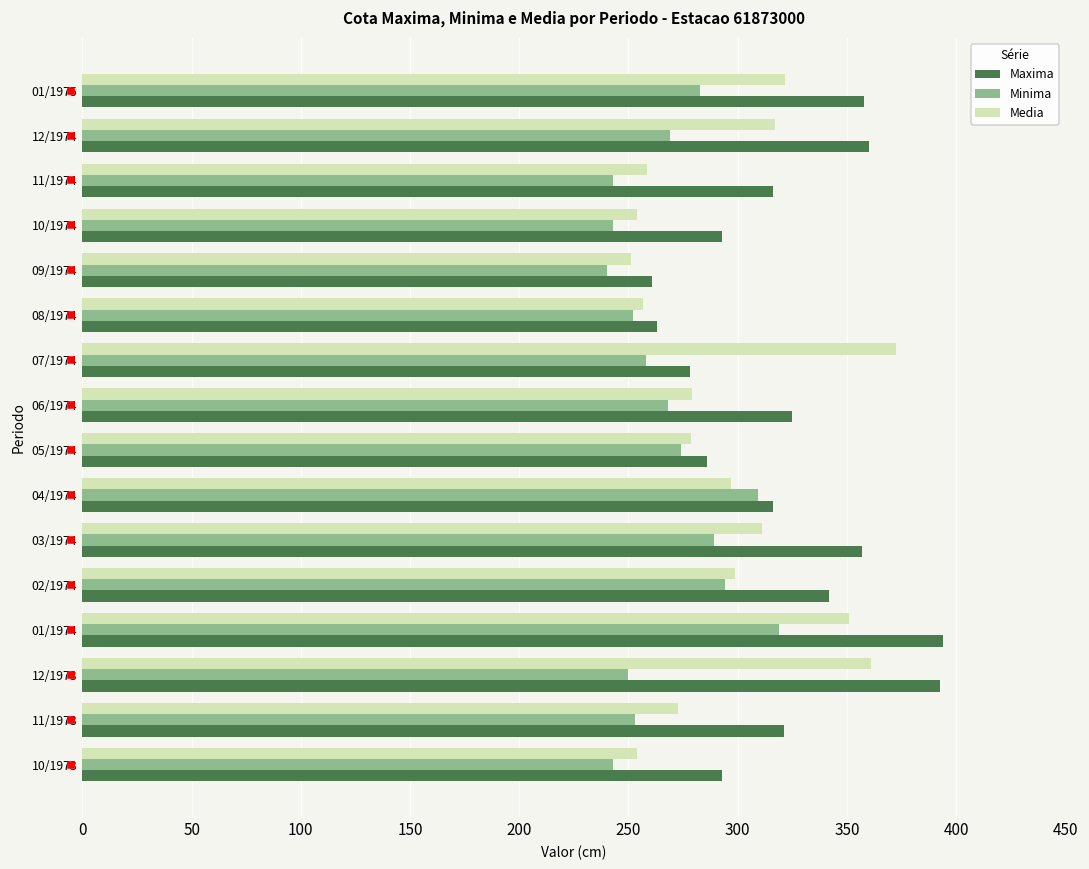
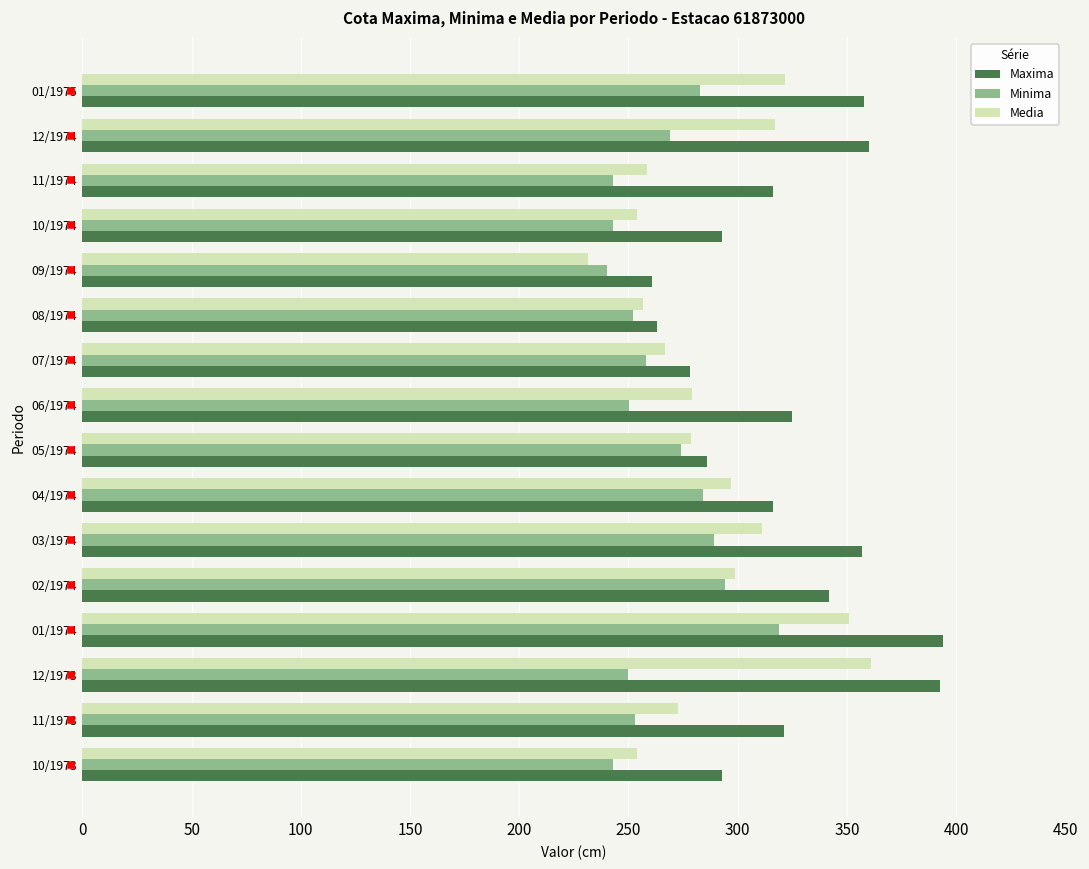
  {
    "Maxima": {
      "01/1975": 358,
      "12/1974": 360,
      "11/1974": 316,
      "10/1974": 293,
      "09/1974": 261,
      "08/1974": 263,
      "07/1974": 278,
      "06/1974": 325,
      "05/1974": 286,
      "04/1974": 316,
      "03/1974": 357,
      "02/1974": 342,
      "01/1974": 394,
      "12/1973": 393,
      "11/1973": 321,
      "10/1973": 293
    },
    "Minima": {
      "01/1975": 283,
      "12/1974": 269,
      "11/1974": 243,
      "10/1974": 243,
      "09/1974": 240,
      "08/1974": 252,
      "07/1974": 258,
-     "06/1974": 268,
+     "06/1974": 250,
      "05/1974": 274,
-     "04/1974": 309,
+     "04/1974": 284,
      "03/1974": 289,
      "02/1974": 294,
      "01/1974": 319,
      "12/1973": 250,
      "11/1973": 253,
      "10/1973": 243
    },
    "Media": {
      "01/1975": 322,
      "12/1974": 317,
      "11/1974": 258,
      "10/1974": 254,
-     "09/1974": 251,
+     "09/1974": 232,
      "08/1974": 257,
-     "07/1974": 373,
+     "07/1974": 267,
      "06/1974": 279,
      "05/1974": 279,
      "04/1974": 297,
      "03/1974": 311,
      "02/1974": 299,
      "01/1974": 351,
      "12/1973": 361,
      "11/1973": 273,
      "10/1973": 254
    }
  }
